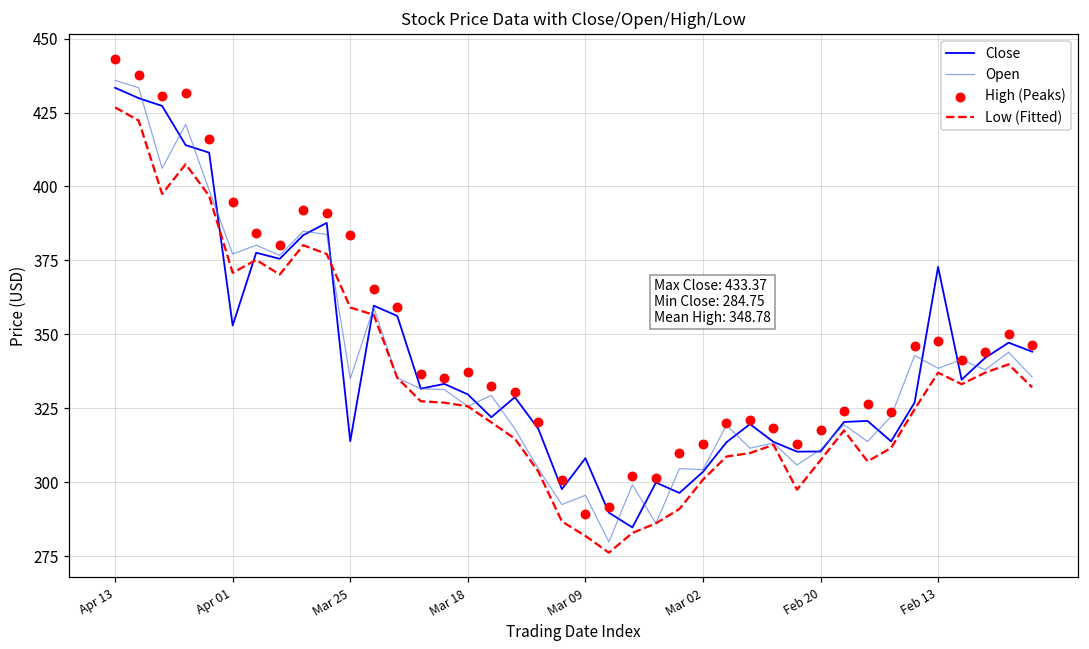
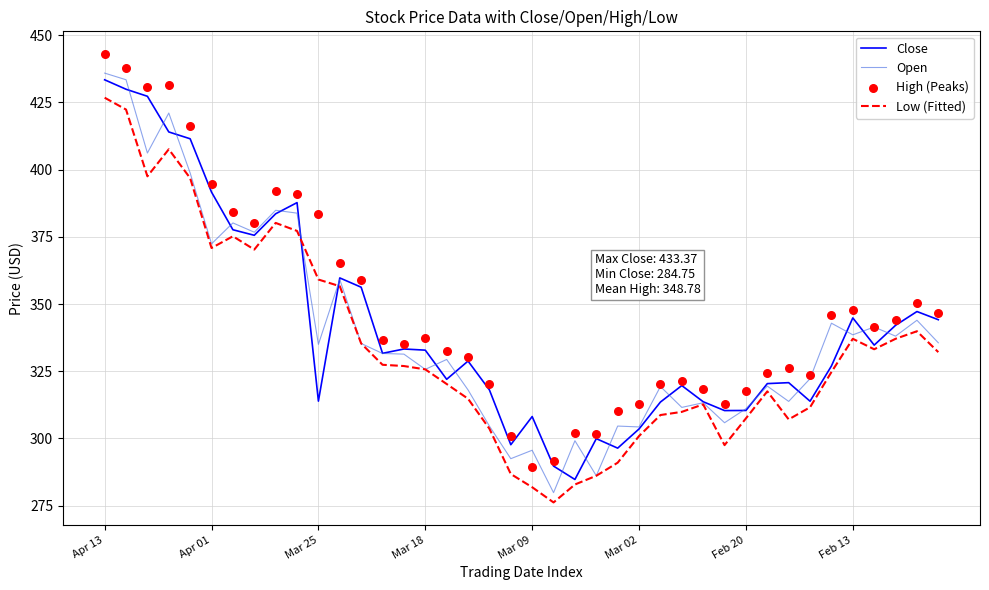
  {
    "Close": {
      "Apr 13": 433,
-     "Apr 01": 353,
+     "Apr 01": 392,
      "Mar 25": 314,
-     "Mar 18": 330,
+     "Mar 18": 333,
      "Mar 09": 308,
-     "Feb 13": 373
+     "Feb 13": 345
    },
    "Open": {
      "Apr 13": 436,
-     "Apr 01": 377,
+     "Apr 01": 372,
      "Mar 25": 335,
      "Mar 09": 296,
      "Feb 13": 339
    }
  }
